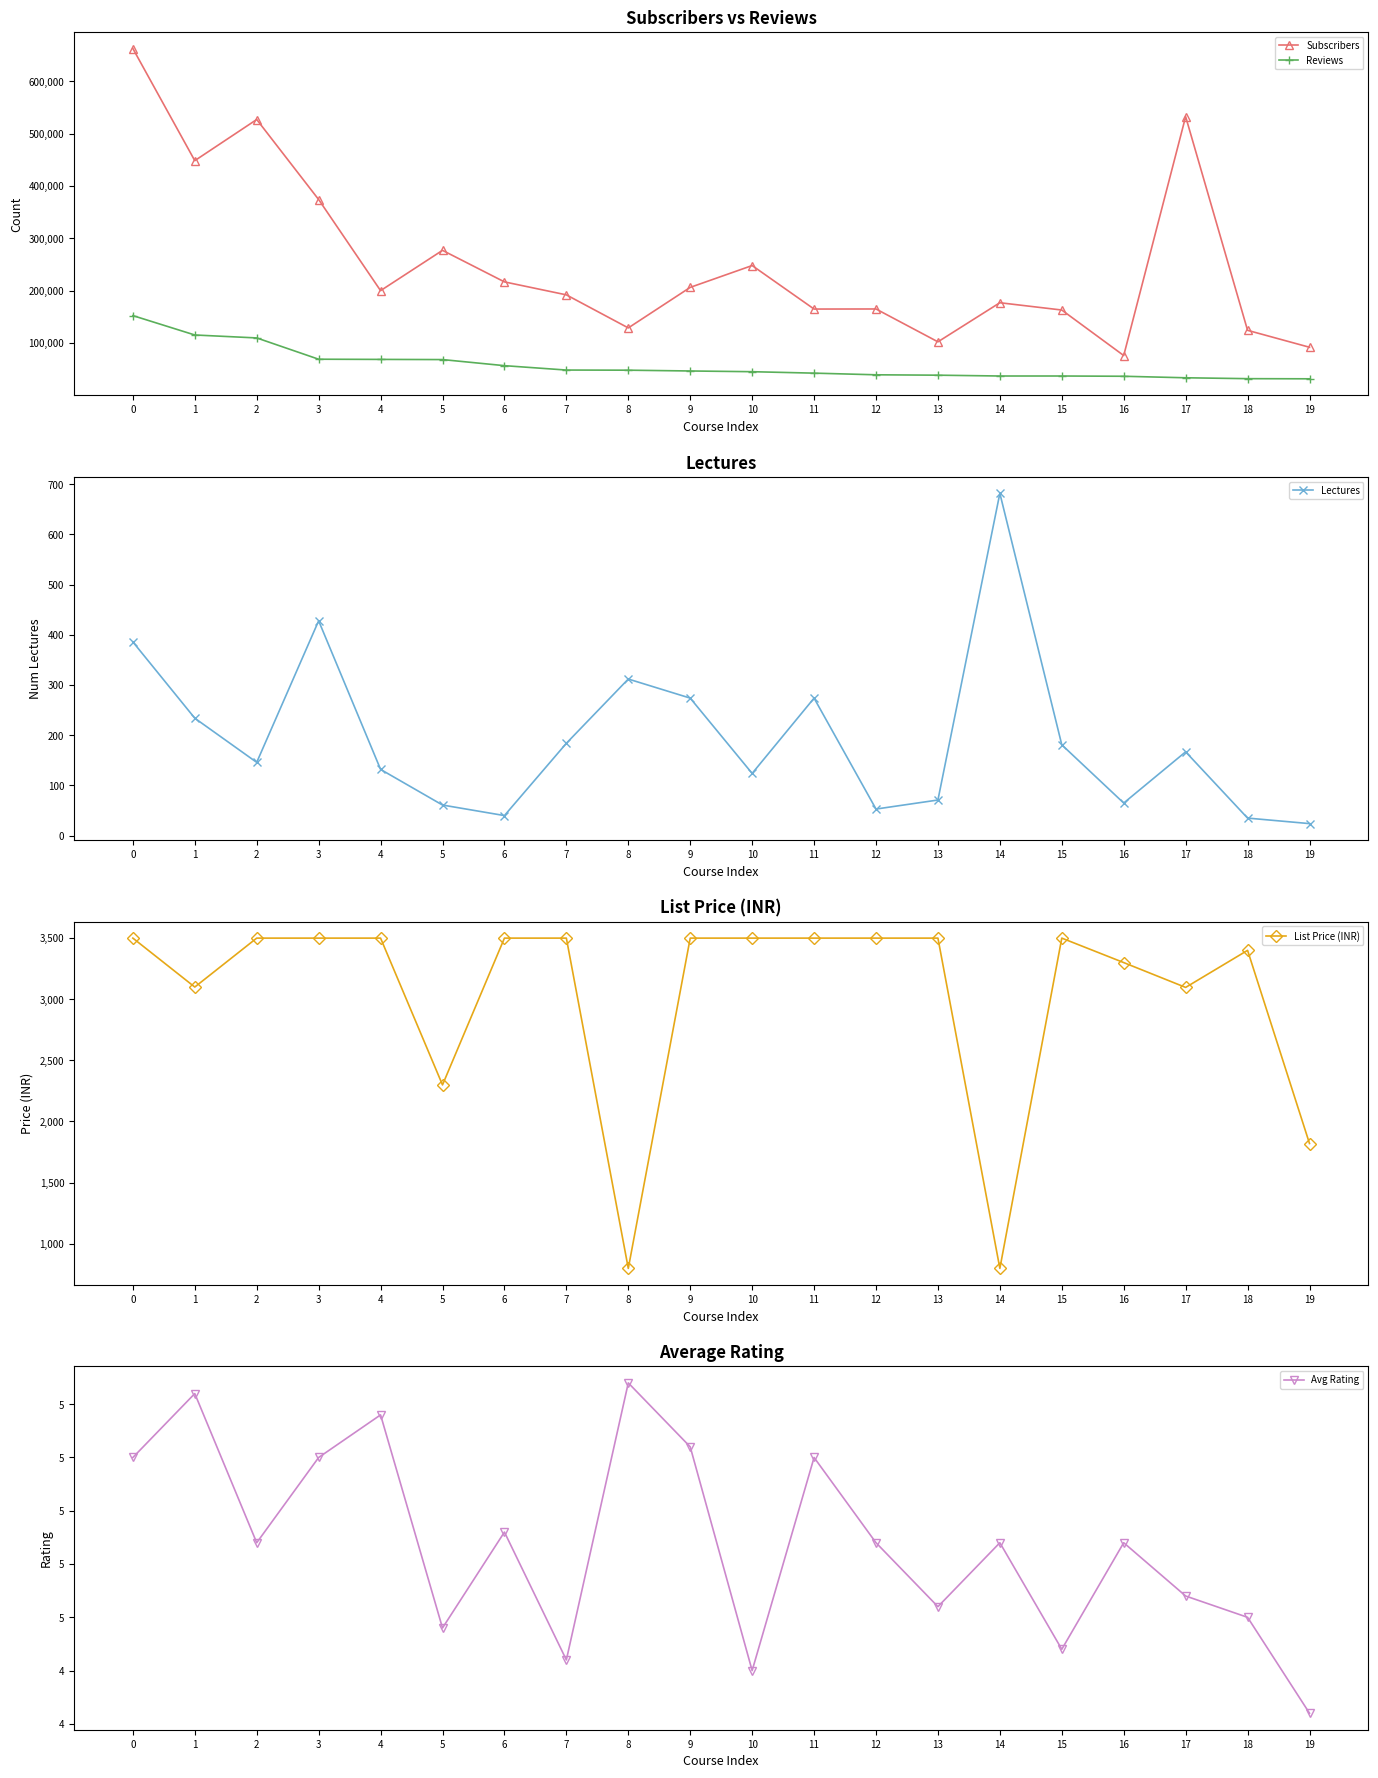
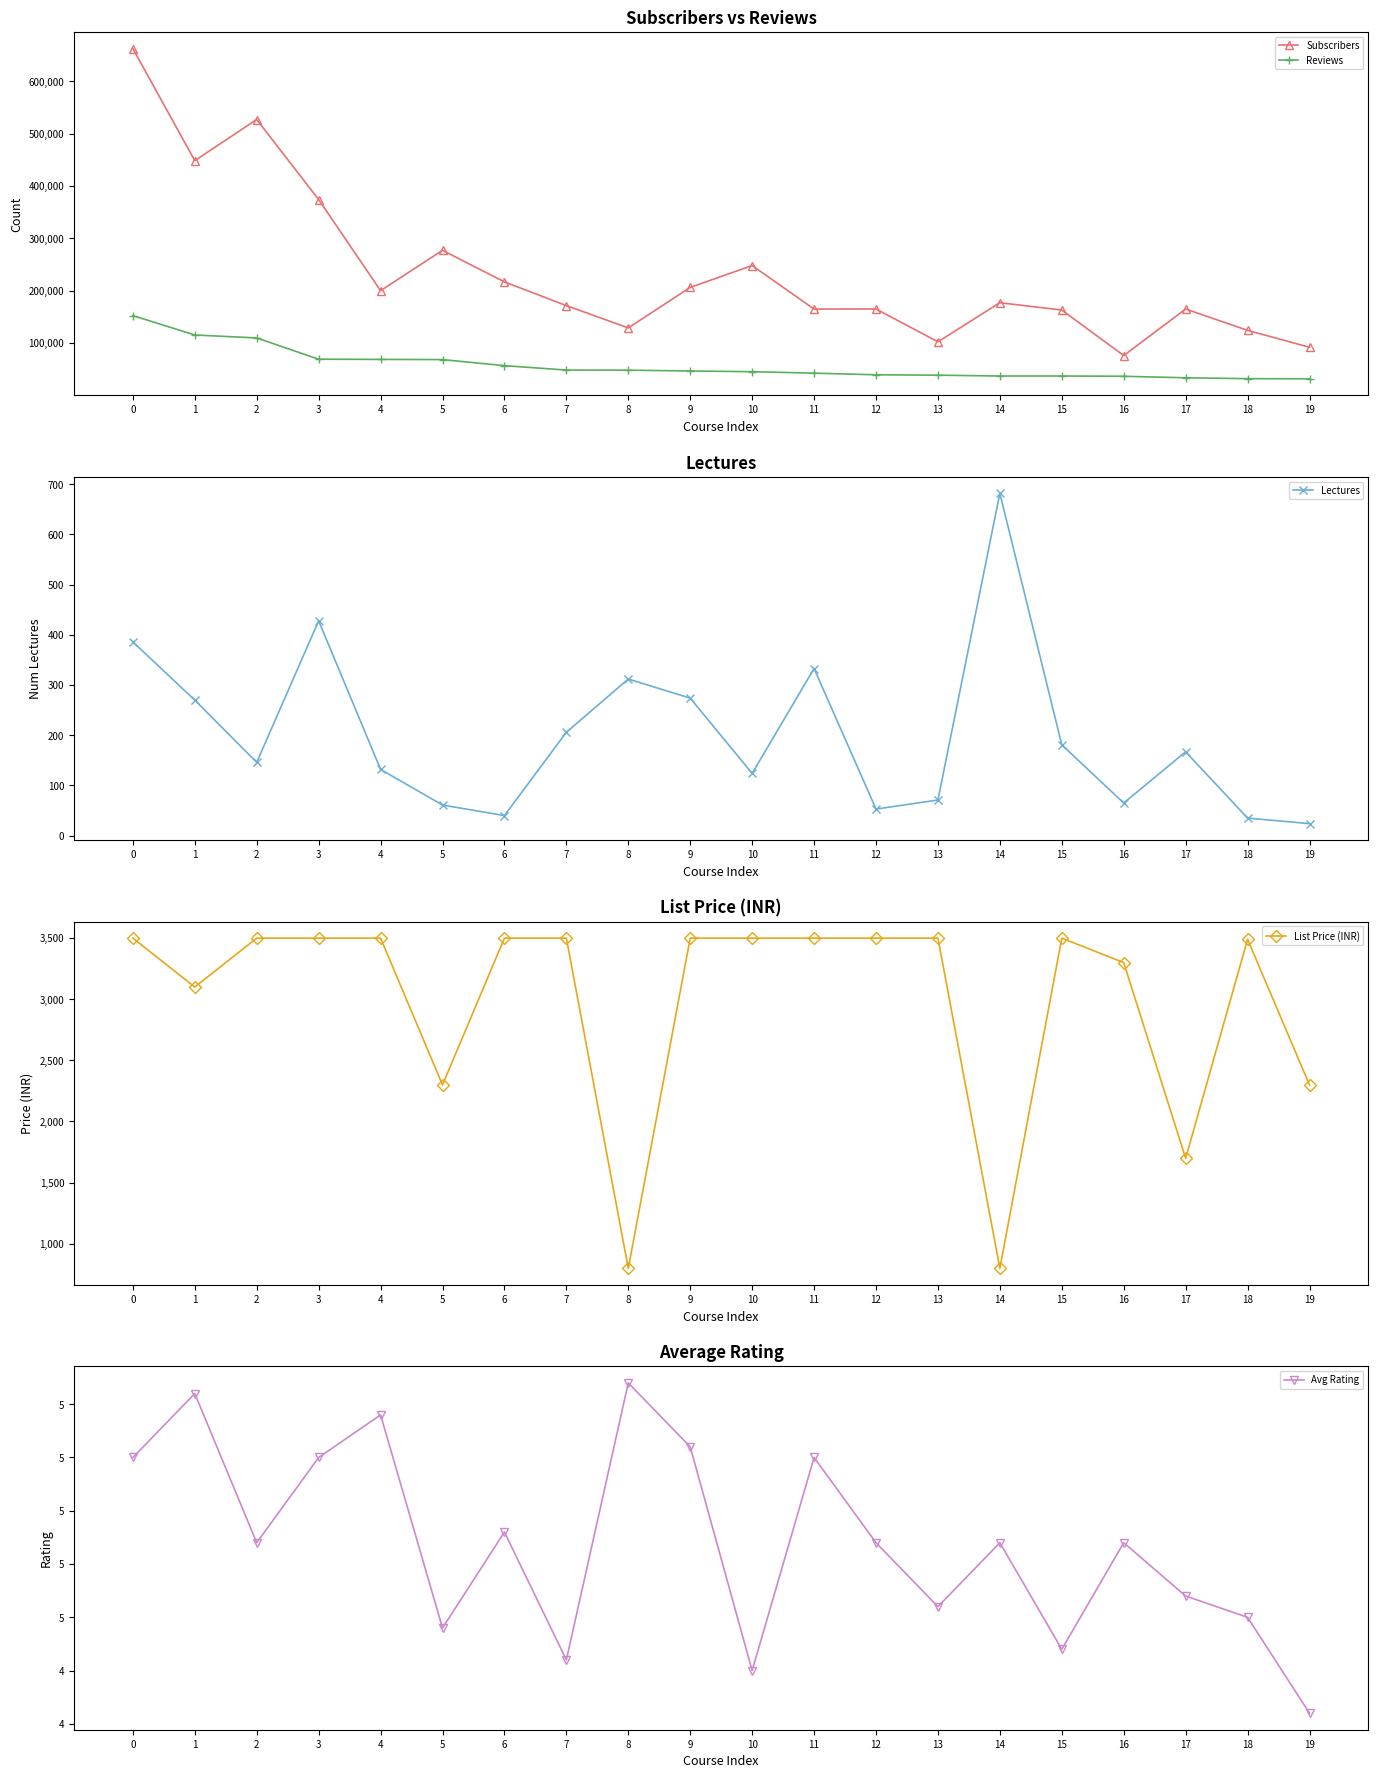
  {
    "Subscribers vs Reviews": {
      "Subscribers": {
        "0": "660,000",
        "1": "450,000",
        "2": "530,000",
        "3": "370,000",
        "4": "200,000",
        "5": "280,000",
        "6": "220,000",
-       "7": "190,000",
+       "7": "170,000",
        "8": "130,000",
        "9": "210,000",
        "10": "250,000",
        "11": "160,000",
        "12": "170,000",
        "13": "100,000",
        "14": "180,000",
        "15": "160,000",
        "16": "80,000",
-       "17": "530,000",
+       "17": "160,000",
        "18": "120,000",
        "19": "90,000"
      },
      "Reviews": {
        "0": "150,000",
        "1": "120,000",
        "2": "110,000",
        "3": "70,000",
        "4": "70,000",
        "5": "70,000",
        "6": "60,000",
        "7": "50,000",
        "8": "50,000",
        "9": "50,000",
        "10": "50,000",
        "11": "40,000",
        "12": "40,000",
        "13": "40,000",
        "14": "40,000",
        "15": "40,000",
        "16": "40,000",
        "17": "30,000",
        "18": "30,000",
        "19": "30,000"
      }
    },
    "Lectures": {
      "0": "390",
-     "1": "230",
+     "1": "270",
      "2": "150",
      "3": "430",
      "4": "130",
      "5": "60",
      "6": "40",
-     "7": "180",
+     "7": "210",
      "8": "310",
      "9": "270",
      "10": "120",
-     "11": "270",
+     "11": "330",
      "12": "50",
      "13": "70",
      "14": "680",
      "15": "180",
      "16": "70",
      "17": "170",
      "18": "40",
      "19": "20"
    },
    "List Price (INR)": {
      "0": "3,500",
      "1": "3,100",
      "2": "3,500",
      "3": "3,500",
      "4": "3,500",
      "5": "2,300",
      "6": "3,500",
      "7": "3,500",
      "8": "800",
      "9": "3,500",
      "10": "3,500",
      "11": "3,500",
      "12": "3,500",
      "13": "3,500",
      "14": "800",
      "15": "3,500",
      "16": "3,300",
-     "17": "3,100",
-     "18": "3,400",
-     "19": "1,820"
+     "17": "1,700",
+     "18": "3,490",
+     "19": "2,300"
    }
  }
